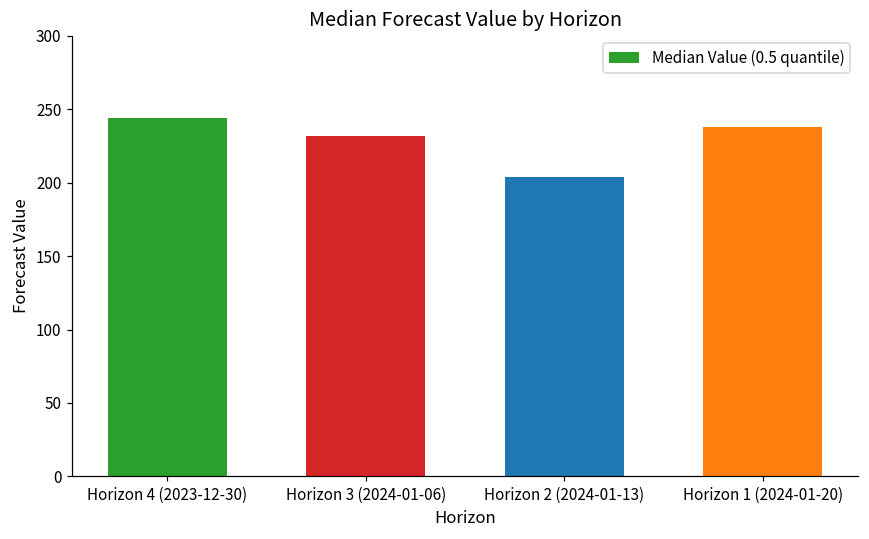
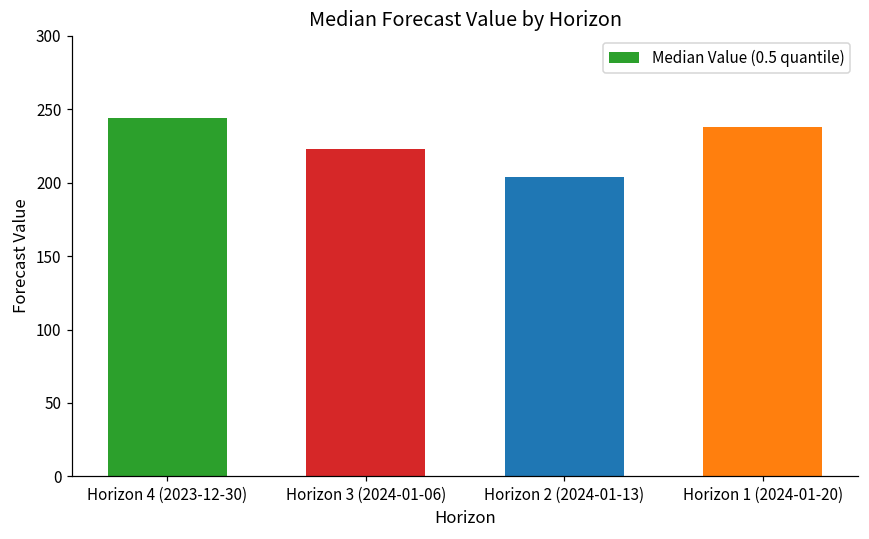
  {
    "Horizon 4 (2023-12-30)": 244,
-   "Horizon 3 (2024-01-06)": 232,
+   "Horizon 3 (2024-01-06)": 223,
    "Horizon 2 (2024-01-13)": 204,
    "Horizon 1 (2024-01-20)": 238
  }
